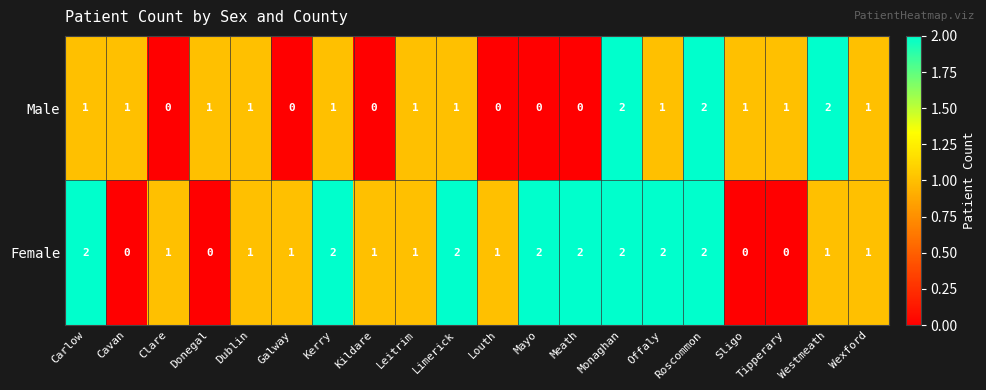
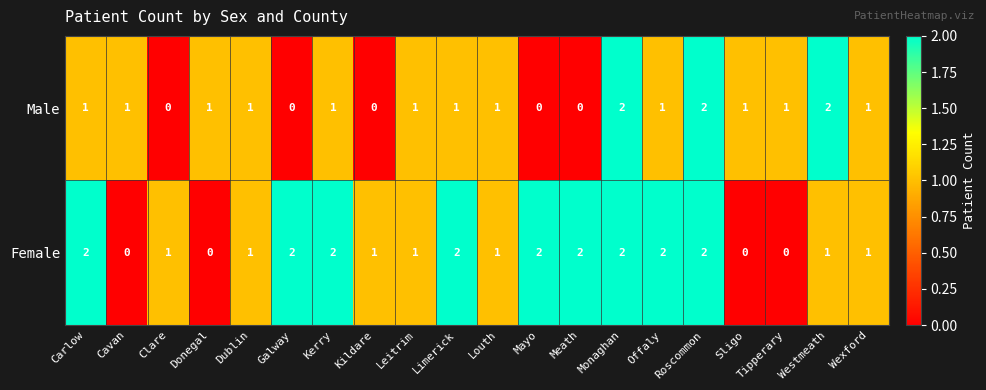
  {
    "Male": {
      "Carlow": 1,
      "Cavan": 1,
      "Clare": 0,
      "Donegal": 1,
      "Dublin": 1,
      "Galway": 0,
      "Kerry": 1,
      "Kildare": 0,
      "Leitrim": 1,
      "Limerick": 1,
-     "Louth": 0,
+     "Louth": 1,
      "Mayo": 0,
      "Meath": 0,
      "Monaghan": 2,
      "Offaly": 1,
      "Roscommon": 2,
      "Sligo": 1,
      "Tipperary": 1,
      "Westmeath": 2,
      "Wexford": 1
    },
    "Female": {
      "Carlow": 2,
      "Cavan": 0,
      "Clare": 1,
      "Donegal": 0,
      "Dublin": 1,
-     "Galway": 1,
+     "Galway": 2,
      "Kerry": 2,
      "Kildare": 1,
      "Leitrim": 1,
      "Limerick": 2,
      "Louth": 1,
      "Mayo": 2,
      "Meath": 2,
      "Monaghan": 2,
      "Offaly": 2,
      "Roscommon": 2,
      "Sligo": 0,
      "Tipperary": 0,
      "Westmeath": 1,
      "Wexford": 1
    }
  }
